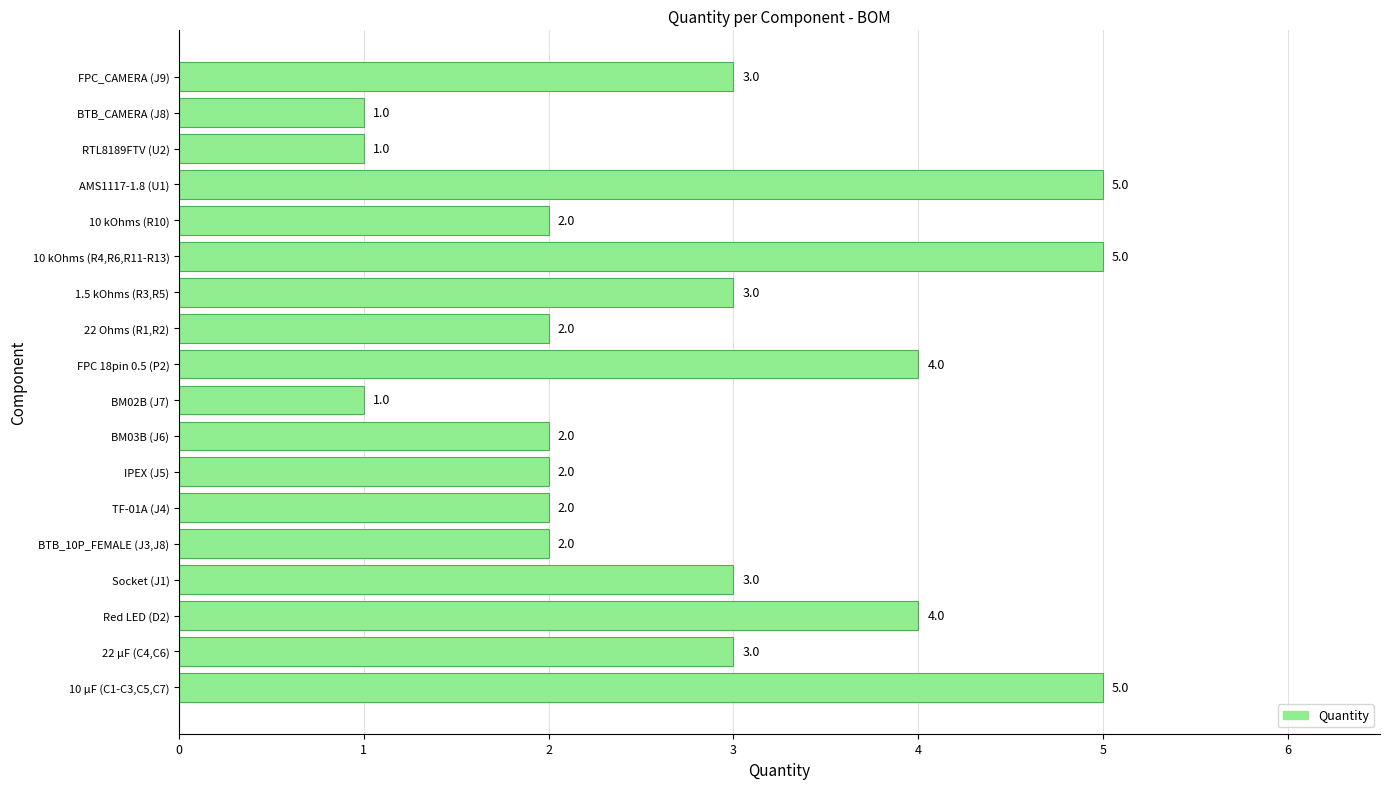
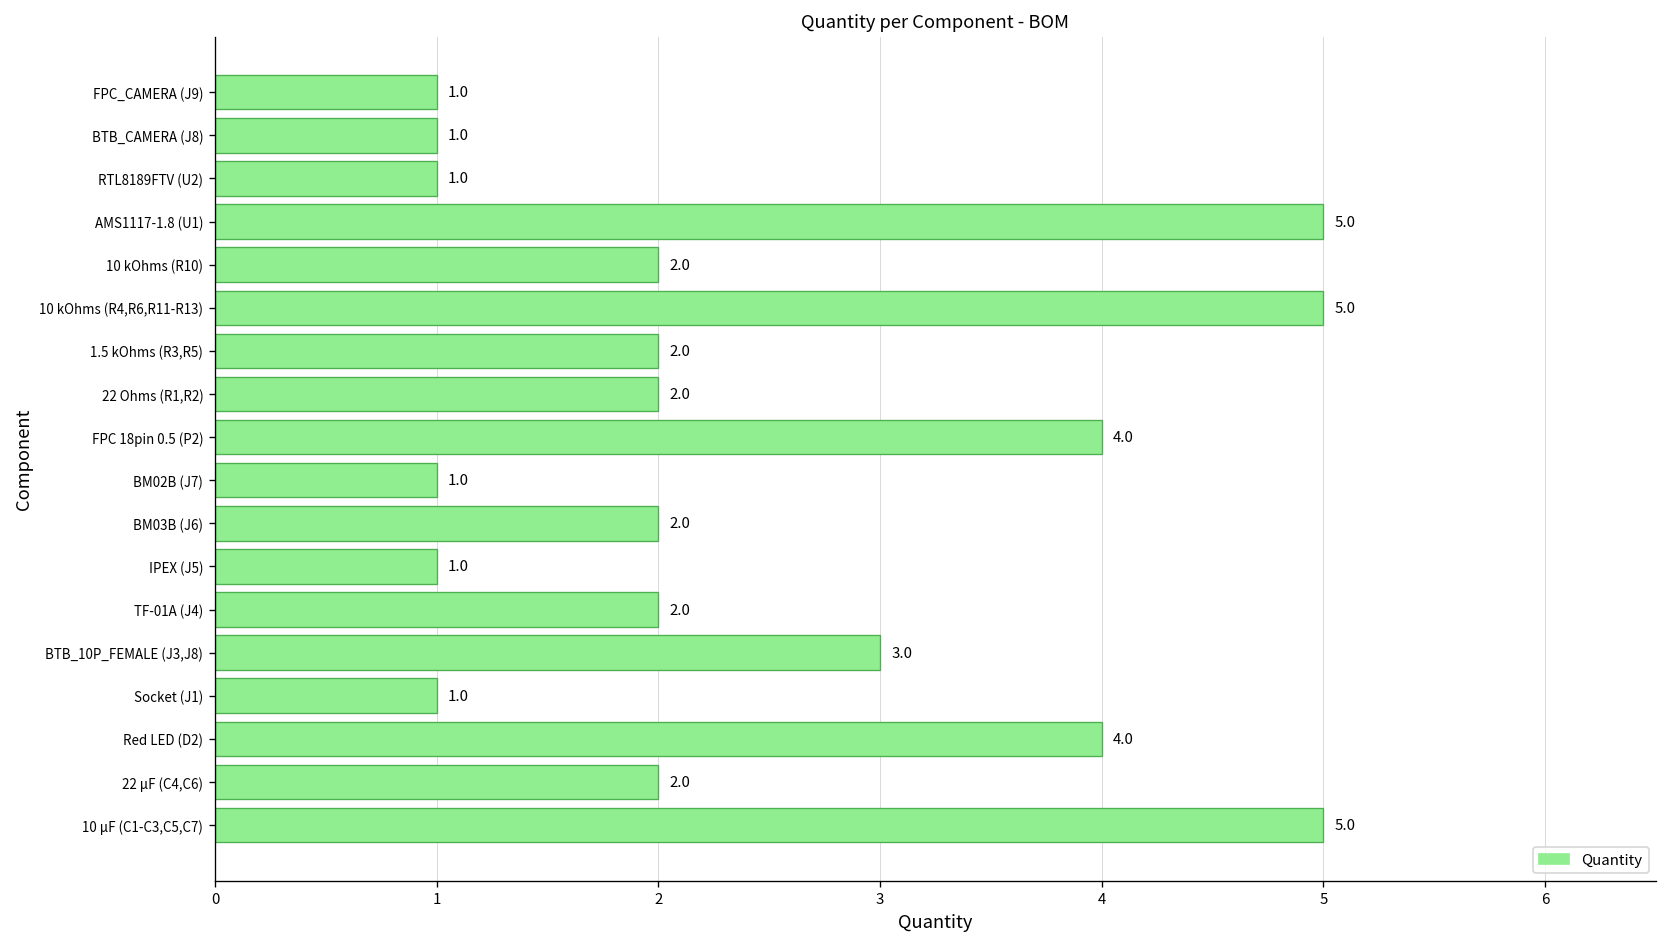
  {
-   "FPC_CAMERA (J9)": 3.0,
+   "FPC_CAMERA (J9)": 1.0,
    "BTB_CAMERA (J8)": 1.0,
    "RTL8189FTV (U2)": 1.0,
    "AMS1117-1.8 (U1)": 5.0,
    "10 kOhms (R10)": 2.0,
    "10 kOhms (R4,R6,R11-R13)": 5.0,
-   "1.5 kOhms (R3,R5)": 3.0,
+   "1.5 kOhms (R3,R5)": 2.0,
    "22 Ohms (R1,R2)": 2.0,
    "FPC 18pin 0.5 (P2)": 4.0,
    "BM02B (J7)": 1.0,
    "BM03B (J6)": 2.0,
-   "IPEX (J5)": 2.0,
+   "IPEX (J5)": 1.0,
    "TF-01A (J4)": 2.0,
-   "BTB_10P_FEMALE (J3,J8)": 2.0,
-   "Socket (J1)": 3.0,
+   "BTB_10P_FEMALE (J3,J8)": 3.0,
+   "Socket (J1)": 1.0,
    "Red LED (D2)": 4.0,
-   "22 µF (C4,C6)": 3.0,
+   "22 µF (C4,C6)": 2.0,
    "10 µF (C1-C3,C5,C7)": 5.0
  }
